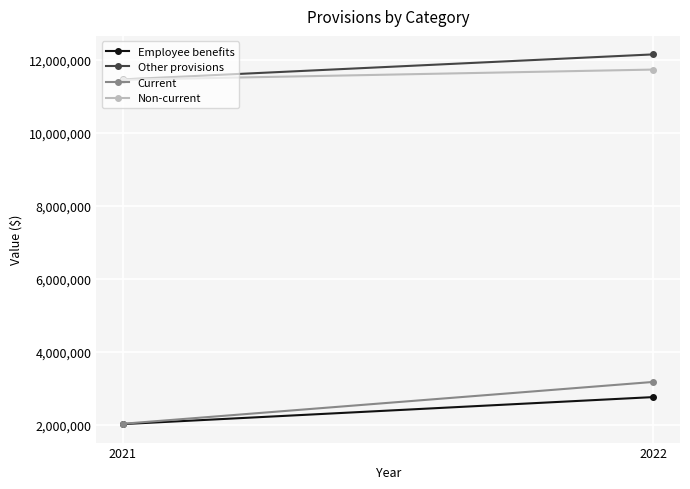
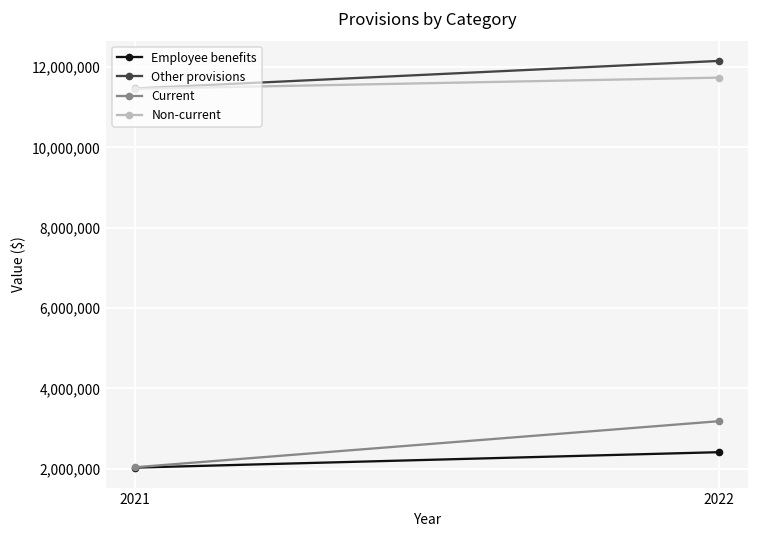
  {
    "Employee benefits": {
-     "2022": "2,800,000"
+     "2022": "2,400,000"
    },
    "Other provisions": {
      "2022": "12,200,000"
    },
    "Current": {
      "2022": "3,200,000"
    },
    "Non-current": {
      "2022": "11,700,000"
    }
  }
